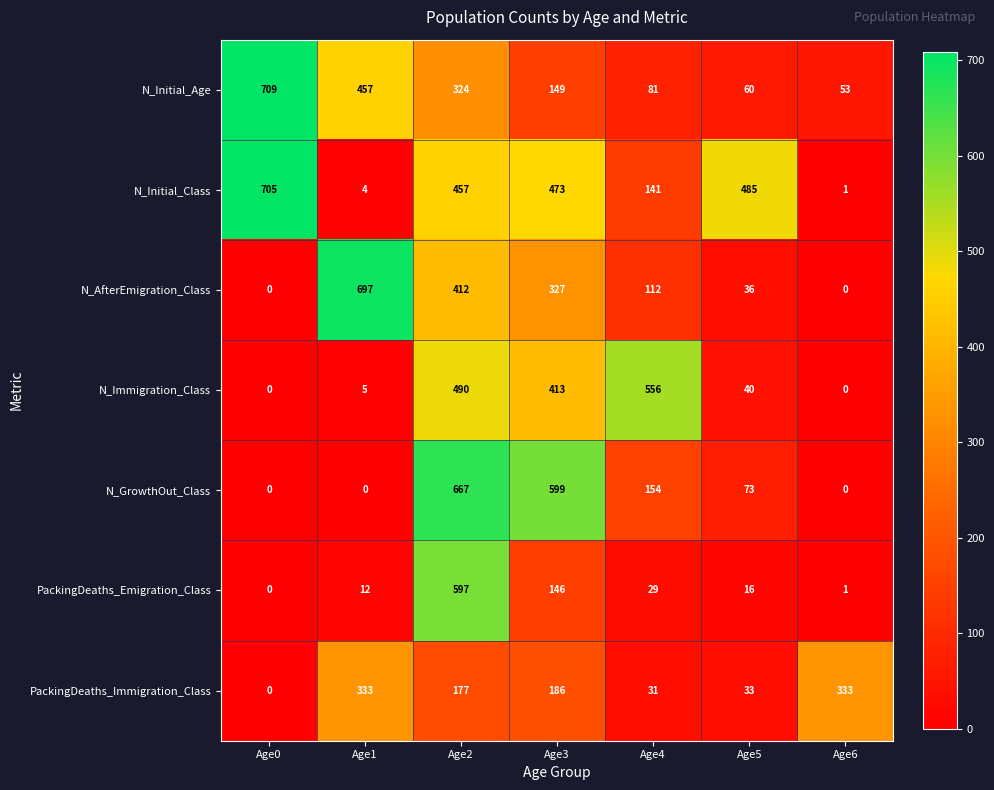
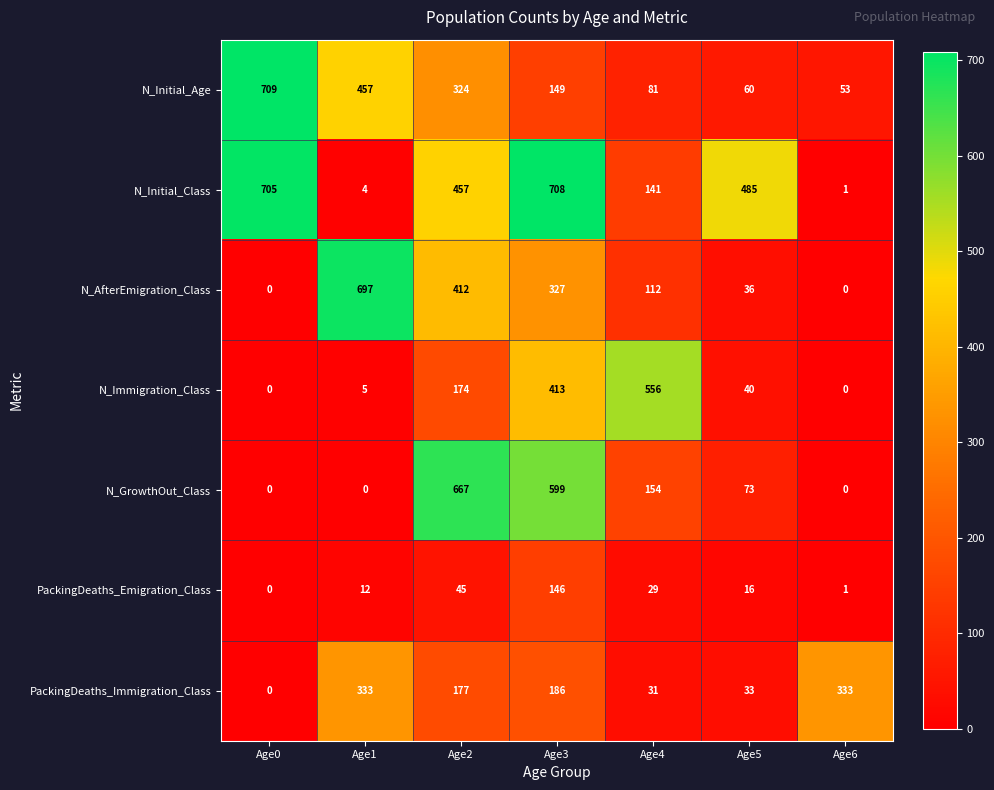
  {
    "N_Initial_Age": {
      "Age0": 709,
      "Age1": 457,
      "Age2": 324,
      "Age3": 149,
      "Age4": 81,
      "Age5": 60,
      "Age6": 53
    },
    "N_Initial_Class": {
      "Age0": 705,
      "Age1": 4,
      "Age2": 457,
-     "Age3": 473,
+     "Age3": 708,
      "Age4": 141,
      "Age5": 485,
      "Age6": 1
    },
    "N_AfterEmigration_Class": {
      "Age0": 0,
      "Age1": 697,
      "Age2": 412,
      "Age3": 327,
      "Age4": 112,
      "Age5": 36,
      "Age6": 0
    },
    "N_Immigration_Class": {
      "Age0": 0,
      "Age1": 5,
-     "Age2": 490,
+     "Age2": 174,
      "Age3": 413,
      "Age4": 556,
      "Age5": 40,
      "Age6": 0
    },
    "N_GrowthOut_Class": {
      "Age0": 0,
      "Age1": 0,
      "Age2": 667,
      "Age3": 599,
      "Age4": 154,
      "Age5": 73,
      "Age6": 0
    },
    "PackingDeaths_Emigration_Class": {
      "Age0": 0,
      "Age1": 12,
-     "Age2": 597,
+     "Age2": 45,
      "Age3": 146,
      "Age4": 29,
      "Age5": 16,
      "Age6": 1
    },
    "PackingDeaths_Immigration_Class": {
      "Age0": 0,
      "Age1": 333,
      "Age2": 177,
      "Age3": 186,
      "Age4": 31,
      "Age5": 33,
      "Age6": 333
    }
  }
